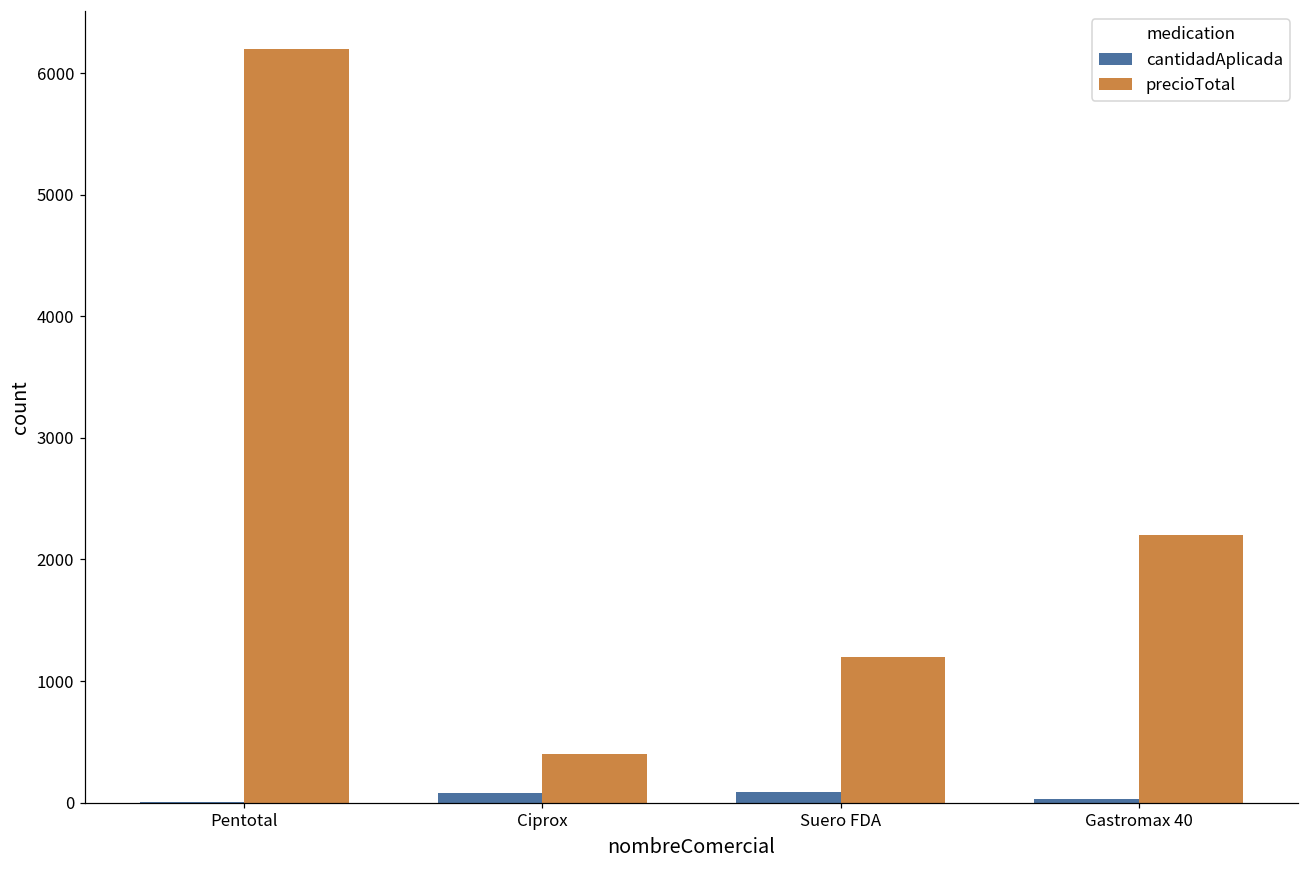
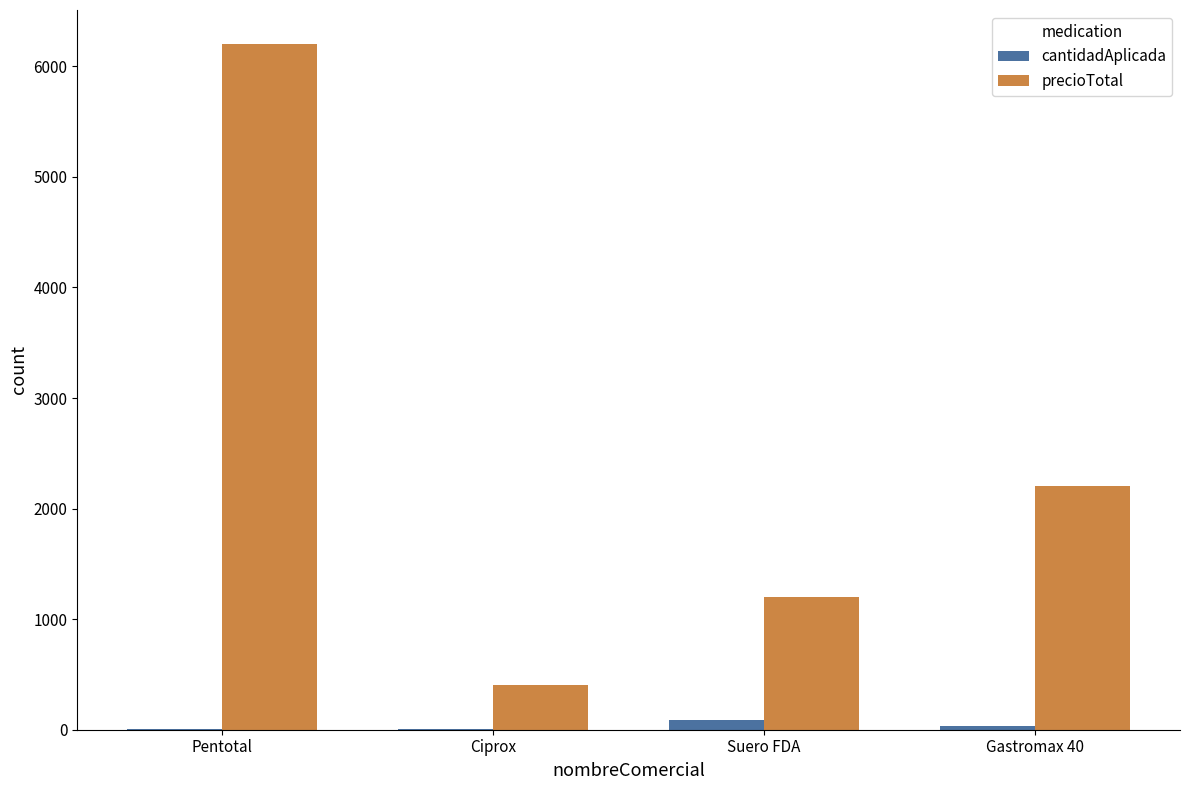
  {
    "cantidadAplicada": {
-     "Ciprox": 80,
+     "Ciprox": 0,
      "Suero FDA": 90,
      "Gastromax 40": 30
    },
    "precioTotal": {
      "Pentotal": 6200,
      "Ciprox": 400,
      "Suero FDA": 1200,
      "Gastromax 40": 2200
    }
  }
